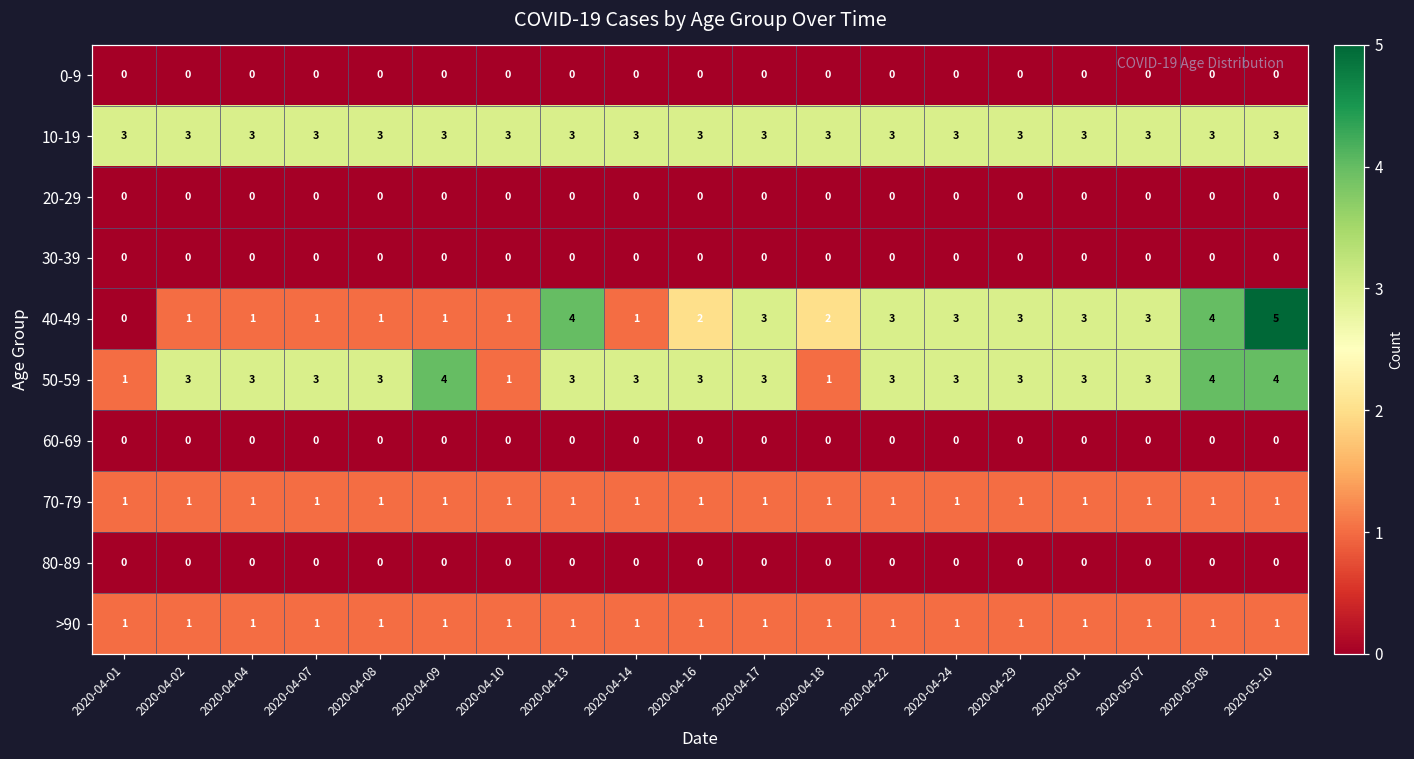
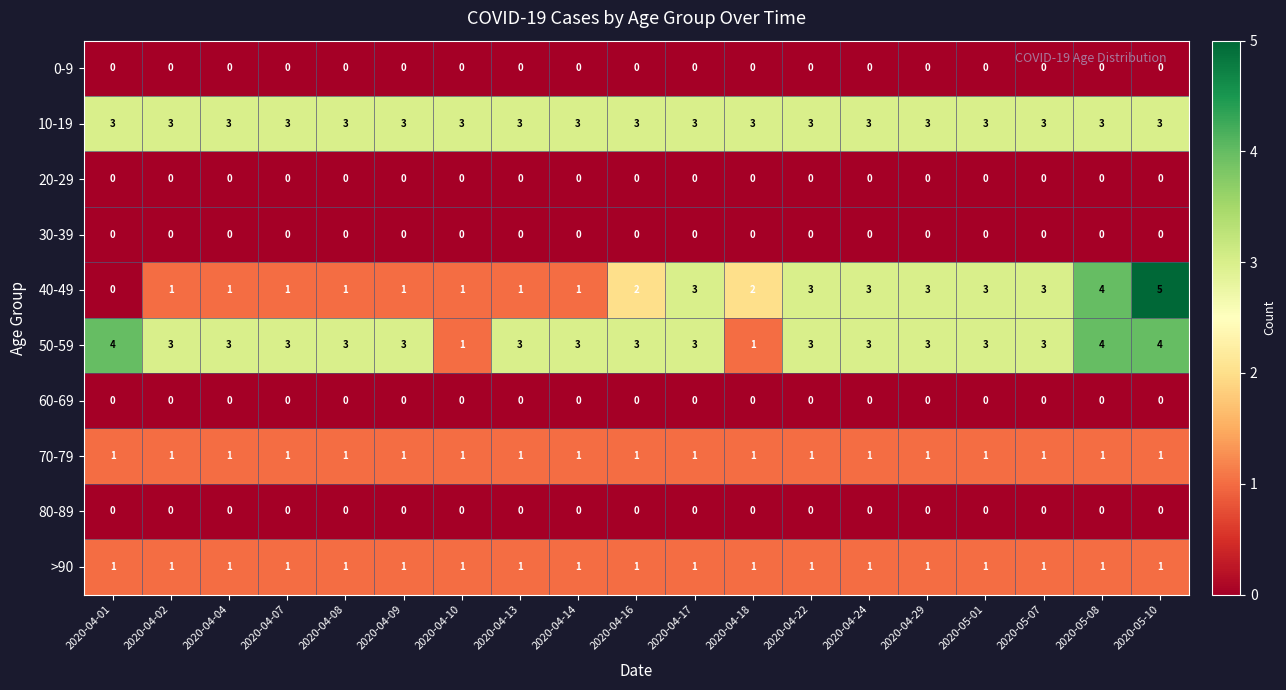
  {
    "0-9": {
      "2020-04-01": 0,
      "2020-04-02": 0,
      "2020-04-04": 0,
      "2020-04-07": 0,
      "2020-04-08": 0,
      "2020-04-09": 0,
      "2020-04-10": 0,
      "2020-04-13": 0,
      "2020-04-14": 0,
      "2020-04-16": 0,
      "2020-04-17": 0,
      "2020-04-18": 0,
      "2020-04-22": 0,
      "2020-04-24": 0,
      "2020-04-29": 0,
      "2020-05-01": 0,
      "2020-05-07": 0,
      "2020-05-10": 0
    },
    "10-19": {
      "2020-04-01": 3,
      "2020-04-02": 3,
      "2020-04-04": 3,
      "2020-04-07": 3,
      "2020-04-08": 3,
      "2020-04-09": 3,
      "2020-04-10": 3,
      "2020-04-13": 3,
      "2020-04-14": 3,
      "2020-04-16": 3,
      "2020-04-17": 3,
      "2020-04-18": 3,
      "2020-04-22": 3,
      "2020-04-24": 3,
      "2020-04-29": 3,
      "2020-05-01": 3,
      "2020-05-07": 3,
      "2020-05-08": 3,
      "2020-05-10": 3
    },
    "20-29": {
      "2020-04-01": 0,
      "2020-04-02": 0,
      "2020-04-04": 0,
      "2020-04-07": 0,
      "2020-04-08": 0,
      "2020-04-09": 0,
      "2020-04-10": 0,
      "2020-04-13": 0,
      "2020-04-14": 0,
      "2020-04-16": 0,
      "2020-04-17": 0,
      "2020-04-18": 0,
      "2020-04-22": 0,
      "2020-04-24": 0,
      "2020-04-29": 0,
      "2020-05-01": 0,
      "2020-05-07": 0,
      "2020-05-08": 0,
      "2020-05-10": 0
    },
    "30-39": {
      "2020-04-01": 0,
      "2020-04-02": 0,
      "2020-04-04": 0,
      "2020-04-07": 0,
      "2020-04-08": 0,
      "2020-04-09": 0,
      "2020-04-10": 0,
      "2020-04-13": 0,
      "2020-04-14": 0,
      "2020-04-16": 0,
      "2020-04-17": 0,
      "2020-04-18": 0,
      "2020-04-22": 0,
      "2020-04-24": 0,
      "2020-04-29": 0,
      "2020-05-01": 0,
      "2020-05-07": 0,
      "2020-05-08": 0,
      "2020-05-10": 0
    },
    "40-49": {
      "2020-04-01": 0,
      "2020-04-02": 1,
      "2020-04-04": 1,
      "2020-04-07": 1,
      "2020-04-08": 1,
      "2020-04-09": 1,
      "2020-04-10": 1,
-     "2020-04-13": 4,
+     "2020-04-13": 1,
      "2020-04-14": 1,
      "2020-04-16": 2,
      "2020-04-17": 3,
      "2020-04-18": 2,
      "2020-04-22": 3,
      "2020-04-24": 3,
      "2020-04-29": 3,
      "2020-05-01": 3,
      "2020-05-07": 3,
      "2020-05-08": 4,
      "2020-05-10": 5
    },
    "50-59": {
-     "2020-04-01": 1,
+     "2020-04-01": 4,
      "2020-04-02": 3,
      "2020-04-04": 3,
      "2020-04-07": 3,
      "2020-04-08": 3,
-     "2020-04-09": 4,
+     "2020-04-09": 3,
      "2020-04-10": 1,
      "2020-04-13": 3,
      "2020-04-14": 3,
      "2020-04-16": 3,
      "2020-04-17": 3,
      "2020-04-18": 1,
      "2020-04-22": 3,
      "2020-04-24": 3,
      "2020-04-29": 3,
      "2020-05-01": 3,
      "2020-05-07": 3,
      "2020-05-08": 4,
      "2020-05-10": 4
    },
    "60-69": {
      "2020-04-01": 0,
      "2020-04-02": 0,
      "2020-04-04": 0,
      "2020-04-07": 0,
      "2020-04-08": 0,
      "2020-04-09": 0,
      "2020-04-10": 0,
      "2020-04-13": 0,
      "2020-04-14": 0,
      "2020-04-16": 0,
      "2020-04-17": 0,
      "2020-04-18": 0,
      "2020-04-22": 0,
      "2020-04-24": 0,
      "2020-04-29": 0,
      "2020-05-01": 0,
      "2020-05-07": 0,
      "2020-05-08": 0,
      "2020-05-10": 0
    },
    "70-79": {
      "2020-04-01": 1,
      "2020-04-02": 1,
      "2020-04-04": 1,
      "2020-04-07": 1,
      "2020-04-08": 1,
      "2020-04-09": 1,
      "2020-04-10": 1,
      "2020-04-13": 1,
      "2020-04-14": 1,
      "2020-04-16": 1,
      "2020-04-17": 1,
      "2020-04-18": 1,
      "2020-04-22": 1,
      "2020-04-24": 1,
      "2020-04-29": 1,
      "2020-05-01": 1,
      "2020-05-07": 1,
      "2020-05-08": 1,
      "2020-05-10": 1
    },
    "80-89": {
      "2020-04-01": 0,
      "2020-04-02": 0,
      "2020-04-04": 0,
      "2020-04-07": 0,
      "2020-04-08": 0,
      "2020-04-09": 0,
      "2020-04-10": 0,
      "2020-04-13": 0,
      "2020-04-14": 0,
      "2020-04-16": 0,
      "2020-04-17": 0,
      "2020-04-18": 0,
      "2020-04-22": 0,
      "2020-04-24": 0,
      "2020-04-29": 0,
      "2020-05-01": 0,
      "2020-05-07": 0,
      "2020-05-08": 0,
      "2020-05-10": 0
    },
    ">90": {
      "2020-04-01": 1,
      "2020-04-02": 1,
      "2020-04-04": 1,
      "2020-04-07": 1,
      "2020-04-08": 1,
      "2020-04-09": 1,
      "2020-04-10": 1,
      "2020-04-13": 1,
      "2020-04-14": 1,
      "2020-04-16": 1,
      "2020-04-17": 1,
      "2020-04-18": 1,
      "2020-04-22": 1,
      "2020-04-24": 1,
      "2020-04-29": 1,
      "2020-05-01": 1,
      "2020-05-07": 1,
      "2020-05-08": 1,
      "2020-05-10": 1
    }
  }
